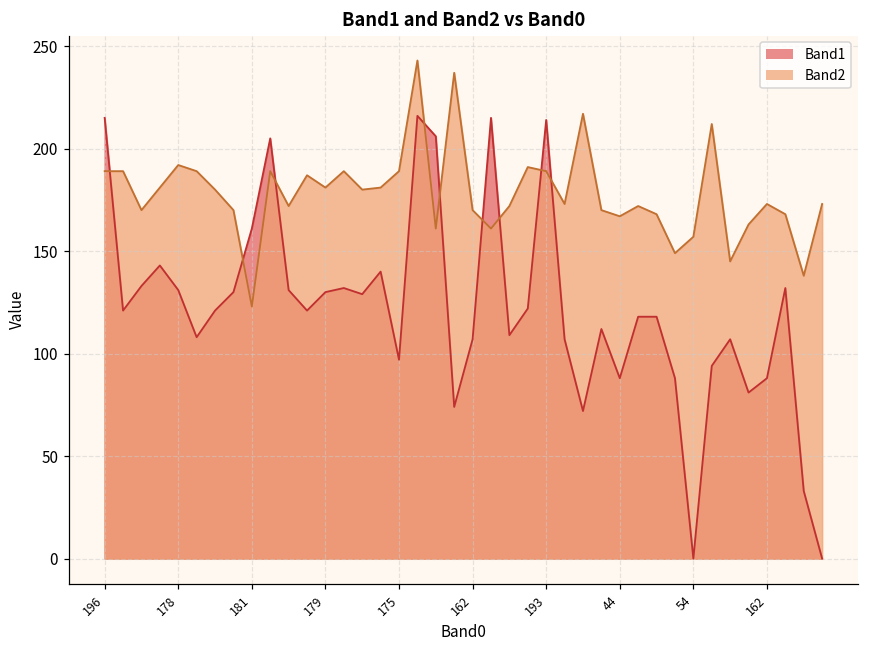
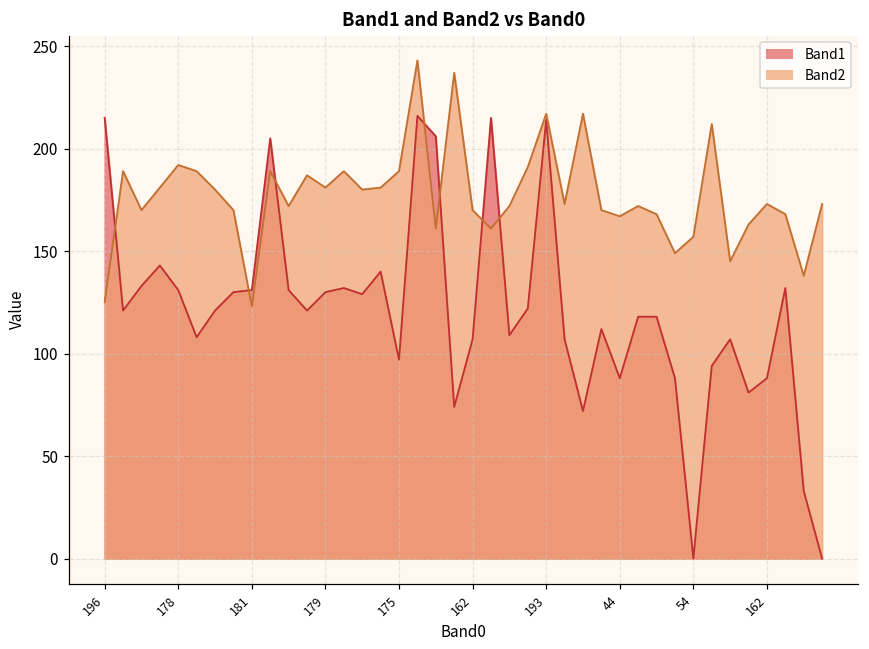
  {
    "Band1": {
      "196": 215,
      "178": 131,
-     "181": 161,
+     "181": 131,
      "179": 130,
      "175": 97,
      "193": 214,
      "44": 88,
      "54": 0
    },
    "Band2": {
-     "196": 189,
+     "196": 125,
      "178": 192,
      "181": 123,
      "179": 181,
      "175": 189,
-     "193": 189,
+     "193": 217,
      "44": 167,
      "54": 157
    }
  }
